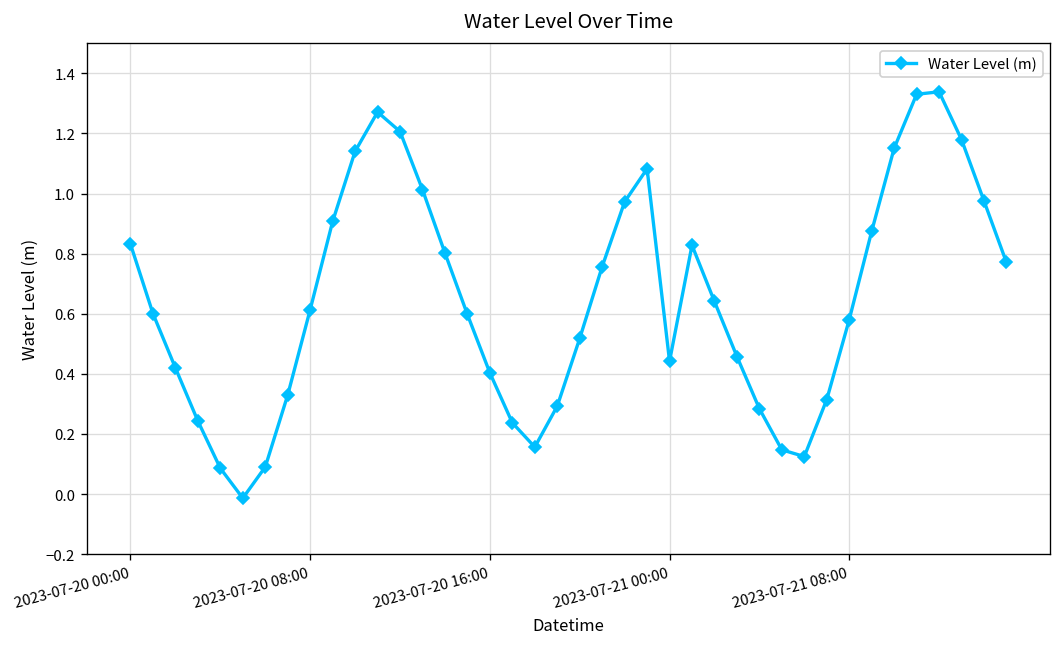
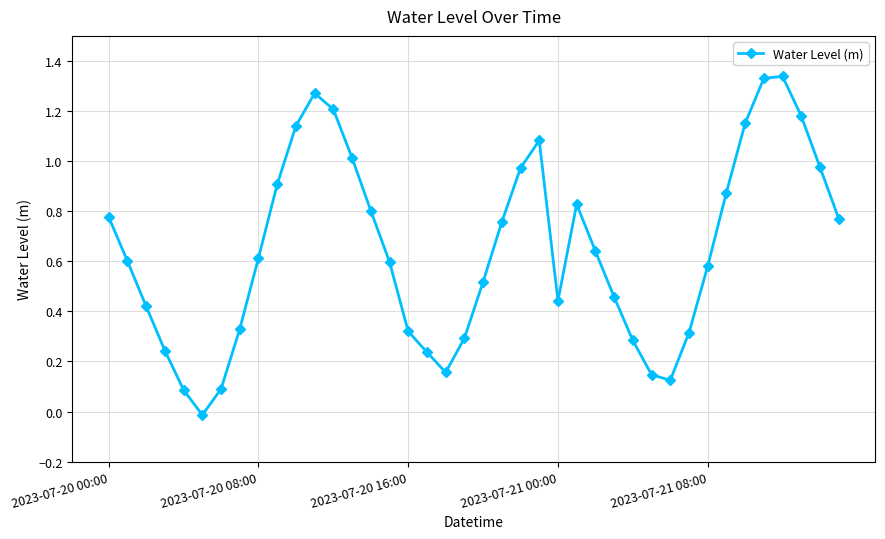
  {
-   "2023-07-20 00:00": 0.83,
+   "2023-07-20 00:00": 0.78,
    "2023-07-20 08:00": 0.61,
-   "2023-07-20 16:00": 0.40,
+   "2023-07-20 16:00": 0.32,
    "2023-07-21 00:00": 0.44,
    "2023-07-21 08:00": 0.58
  }
